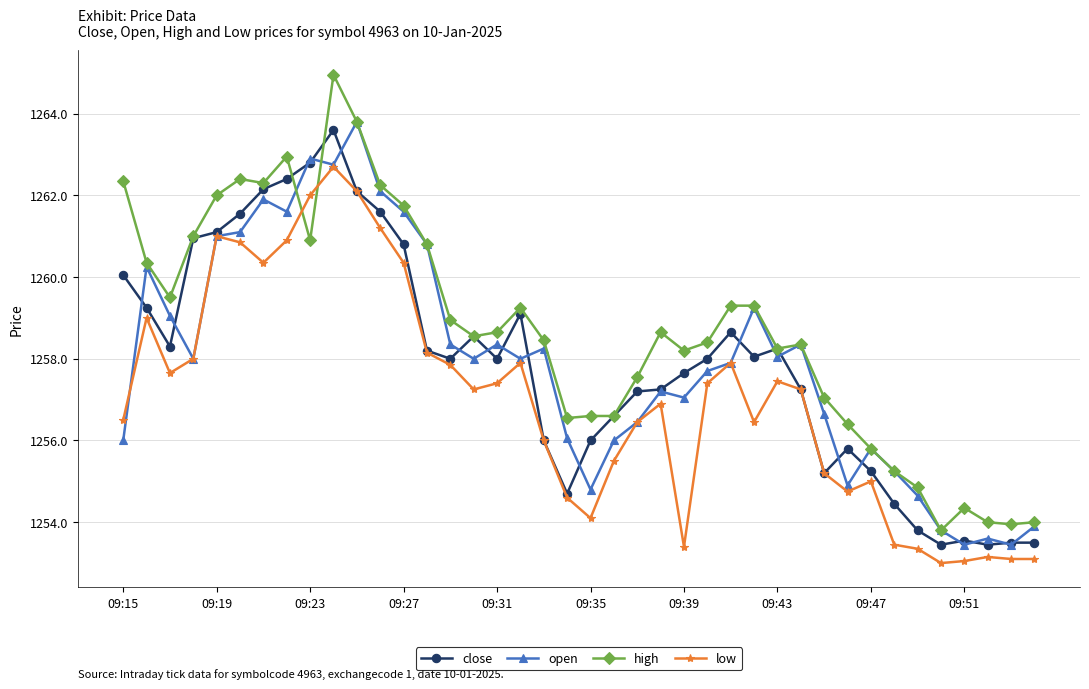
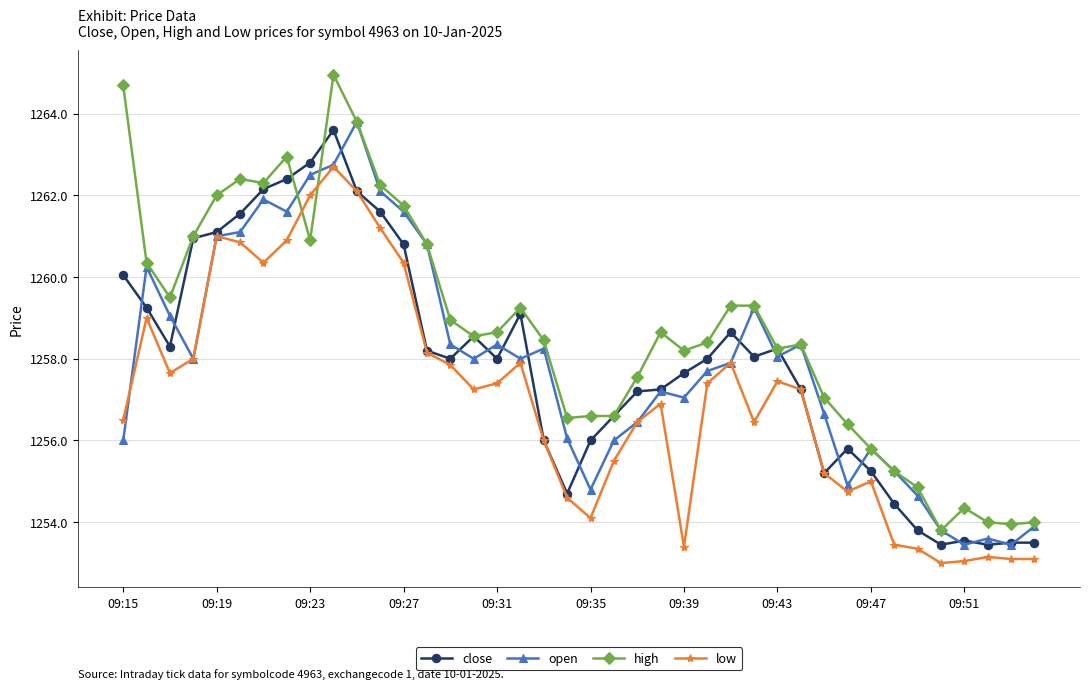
  {
    "close": {
      "09:15": 1260.1,
      "09:19": 1261.1,
      "09:23": 1262.8,
      "09:27": 1260.8,
      "09:31": 1258.0,
      "09:35": 1256.0,
      "09:39": 1257.7,
      "09:47": 1255.3,
      "09:51": 1253.6
    },
    "open": {
      "09:15": 1256.0,
-     "09:23": 1262.9,
+     "09:23": 1262.5,
      "09:27": 1261.6,
      "09:31": 1258.4,
      "09:35": 1254.8,
      "09:39": 1257.1,
      "09:43": 1258.1,
      "09:51": 1253.5
    },
    "high": {
-     "09:15": 1262.4,
+     "09:15": 1264.7,
      "09:19": 1262.0,
      "09:23": 1260.9,
      "09:27": 1261.8,
      "09:31": 1258.7,
      "09:35": 1256.6,
      "09:39": 1258.2,
      "09:51": 1254.4
    },
    "low": {
      "09:15": 1256.5,
      "09:23": 1262.0,
      "09:27": 1260.4,
      "09:31": 1257.4,
      "09:35": 1254.1,
      "09:39": 1253.4,
      "09:43": 1257.5,
      "09:47": 1255.0,
      "09:51": 1253.1
    }
  }
